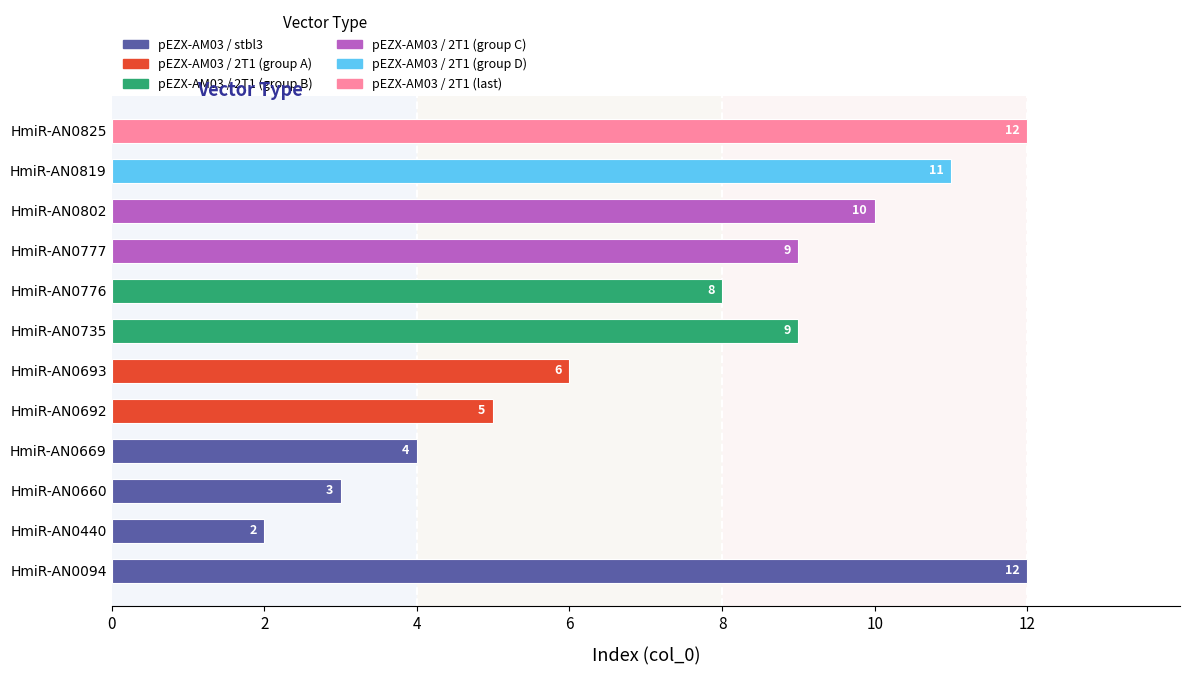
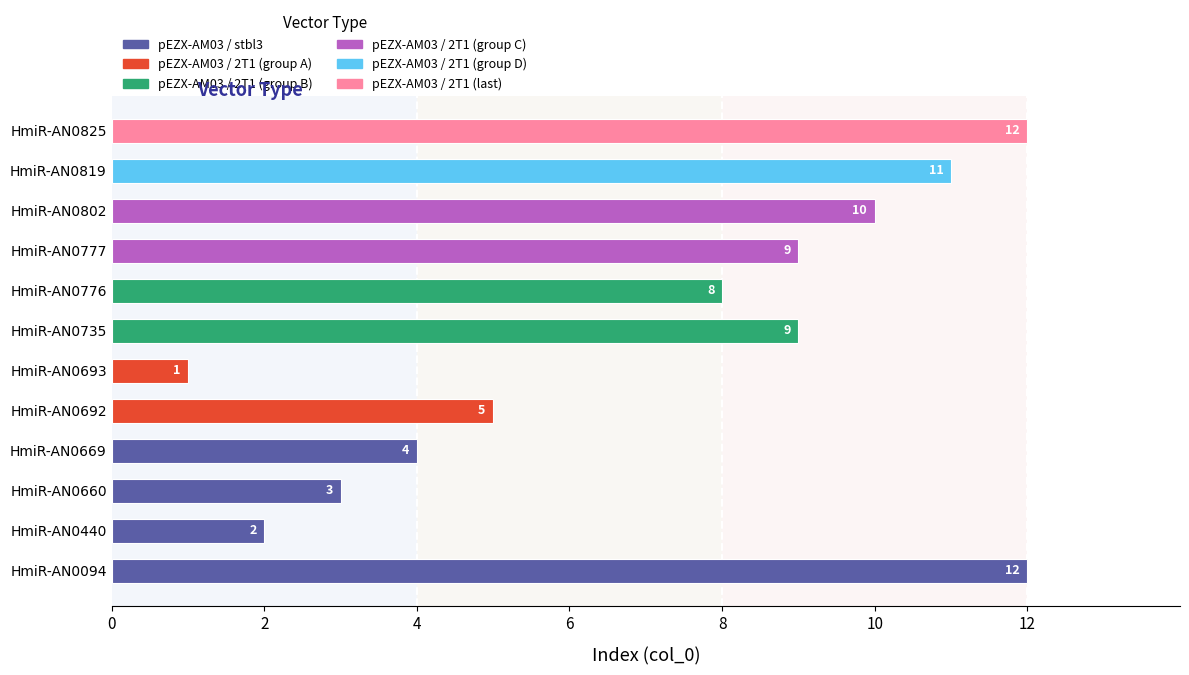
  {
    "HmiR-AN0825": 12,
    "HmiR-AN0819": 11,
    "HmiR-AN0802": 10,
    "HmiR-AN0777": 9,
    "HmiR-AN0776": 8,
    "HmiR-AN0735": 9,
-   "HmiR-AN0693": 6,
+   "HmiR-AN0693": 1,
    "HmiR-AN0692": 5,
    "HmiR-AN0669": 4,
    "HmiR-AN0660": 3,
    "HmiR-AN0440": 2,
    "HmiR-AN0094": 12
  }
